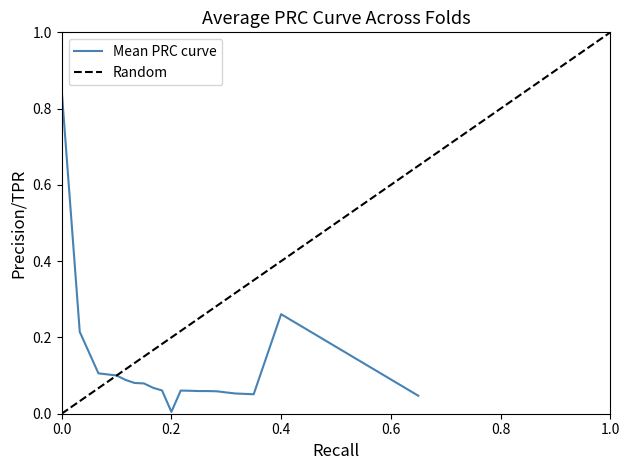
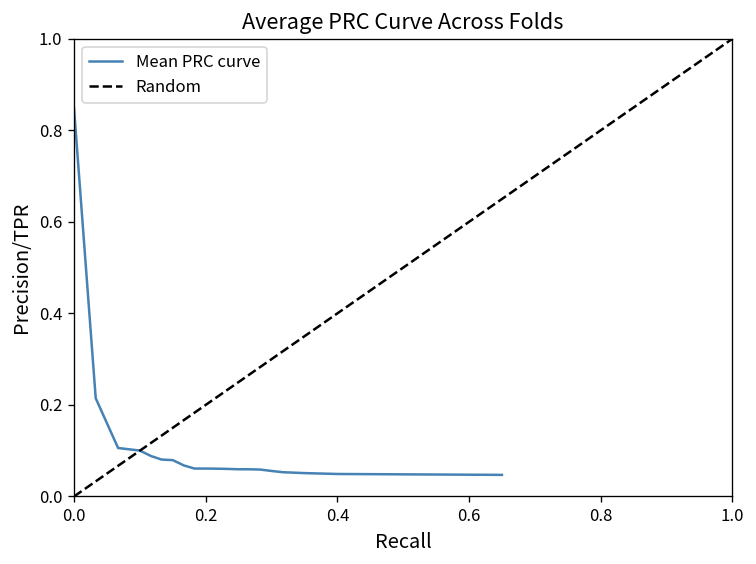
  {
    "Mean PRC curve": {
      "0.0": 0.85,
-     "0.2": 0.00,
-     "0.4": 0.26
+     "0.2": 0.06,
+     "0.4": 0.05
    },
    "Random": {
      "0.0": 0.00,
      "1.0": 1.00
    }
  }
